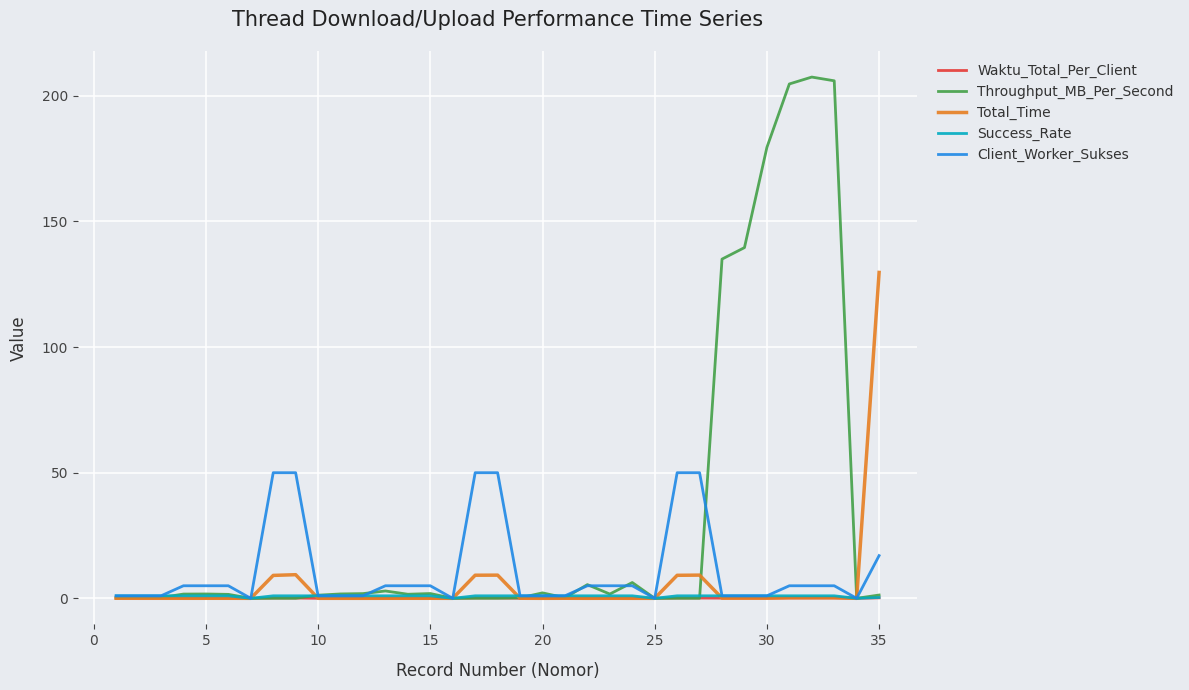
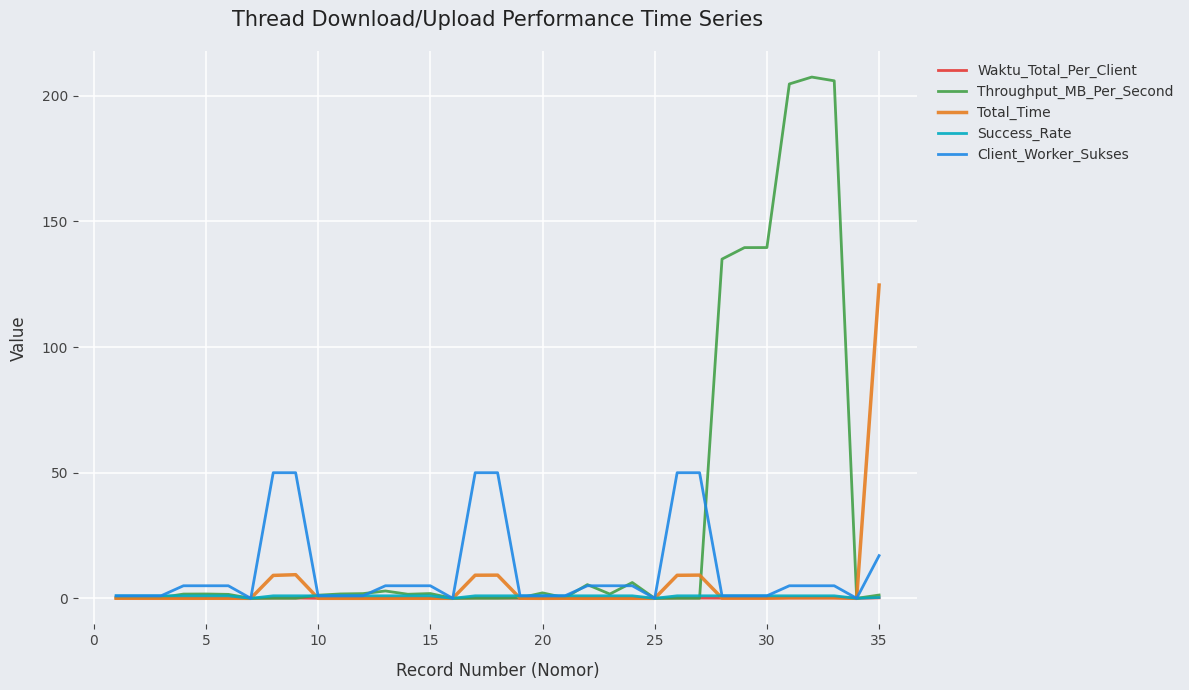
  {
    "Throughput_MB_Per_Second": {
      "20": 2,
-     "30": 180
+     "30": 140
    },
    "Total_Time": {
-     "35": 130
+     "35": 125
    }
  }
